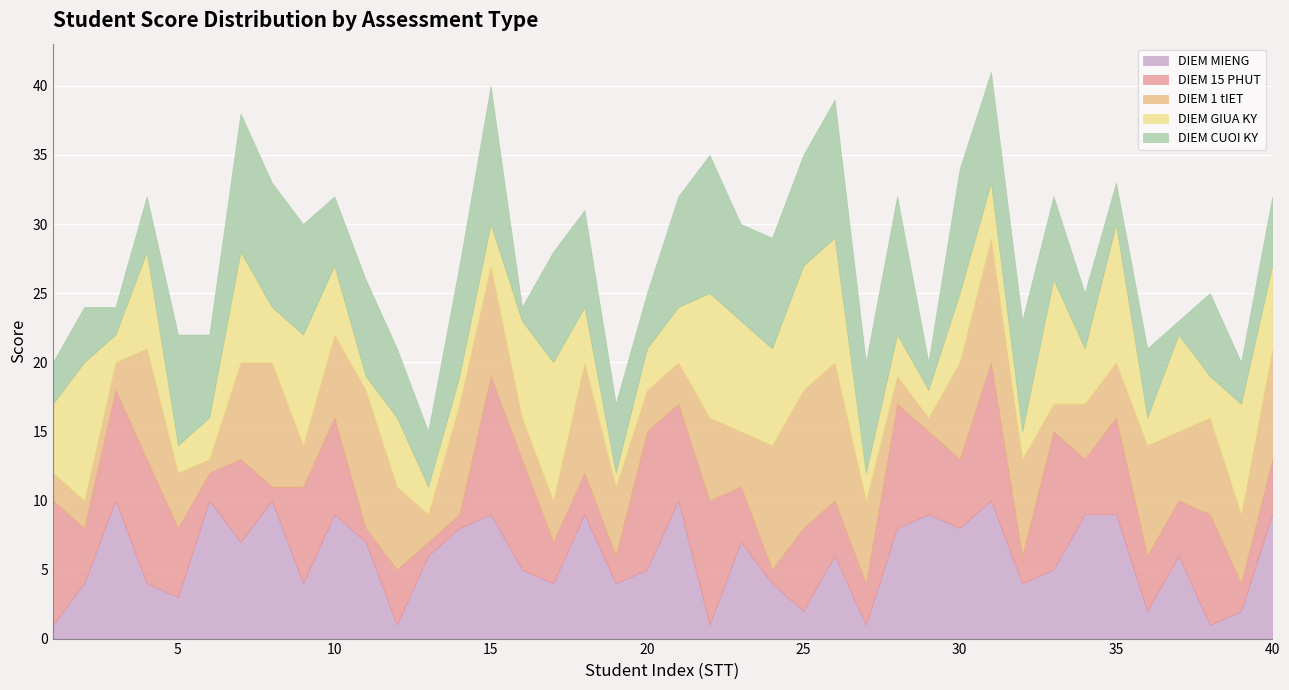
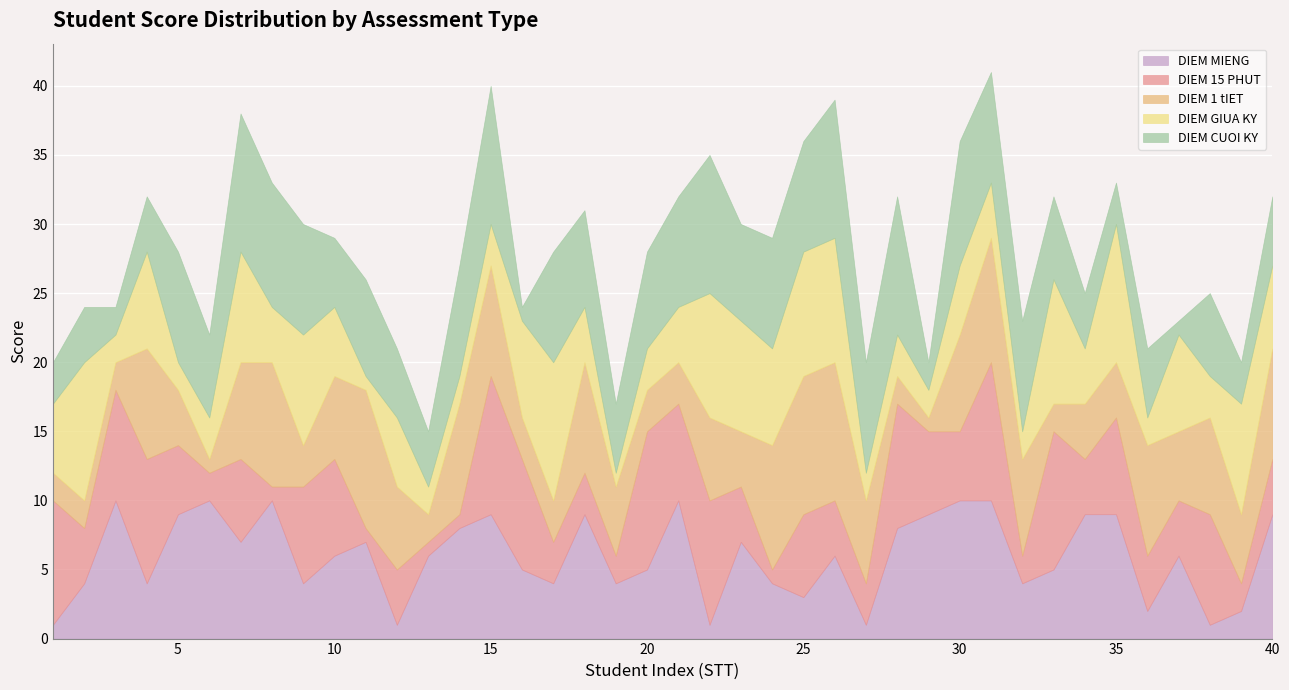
  {
    "DIEM MIENG": {
-     "5": 3,
-     "10": 9,
+     "5": 9,
+     "10": 6,
      "15": 9,
      "20": 5,
-     "25": 2,
-     "30": 8,
+     "25": 3,
+     "30": 10,
      "35": 9,
      "40": 9
    },
    "DIEM CUOI KY": {
      "5": 8,
      "10": 5,
      "15": 10,
-     "20": 4,
+     "20": 7,
      "25": 8,
      "30": 9,
      "35": 3,
      "40": 5
    }
  }
